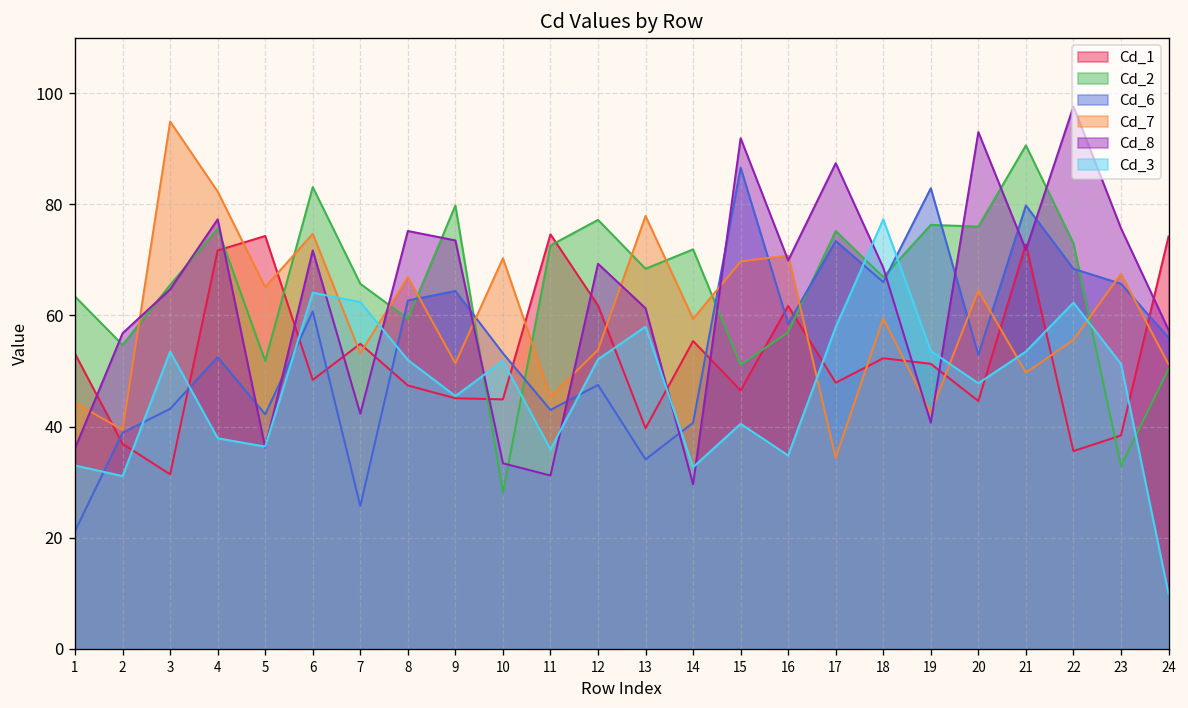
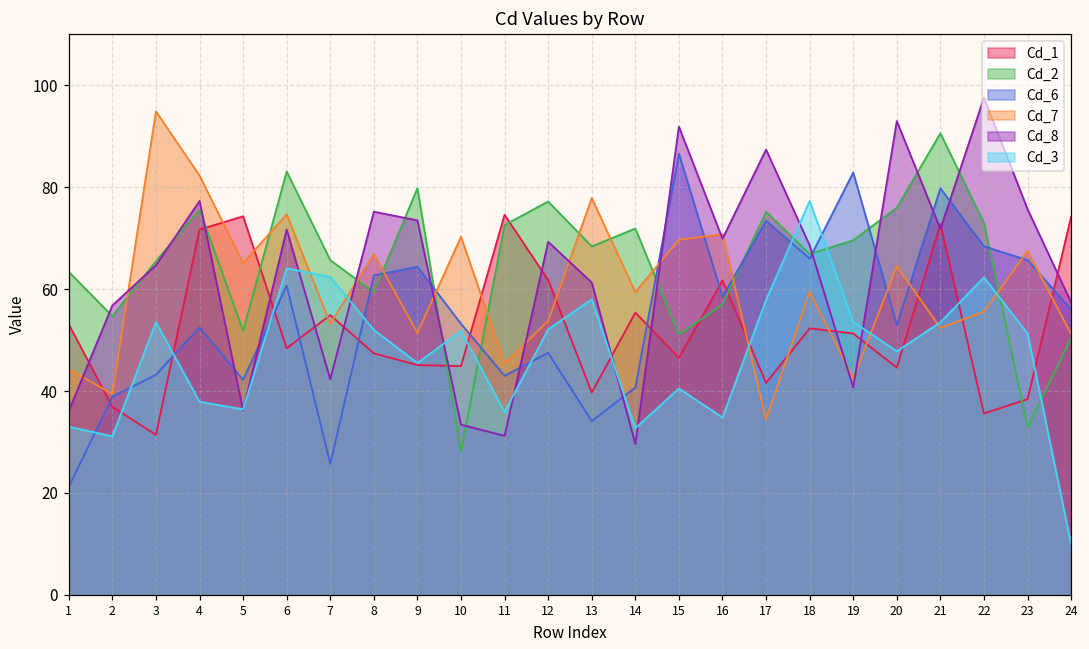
  {
    "Cd_1": {
      "1": 53,
      "2": 37,
      "3": 31,
      "4": 72,
      "5": 74,
      "6": 48,
      "7": 55,
      "8": 47,
      "10": 45,
      "11": 75,
      "12": 62,
      "13": 40,
      "14": 55,
      "15": 47,
      "16": 62,
-     "17": 48,
+     "17": 42,
      "18": 52,
      "19": 51,
      "20": 45,
      "21": 73,
      "22": 36,
      "23": 38,
      "24": 74
    },
    "Cd_2": {
      "1": 63,
      "2": 55,
      "3": 66,
      "4": 76,
      "5": 52,
      "6": 83,
      "7": 66,
      "8": 59,
      "9": 80,
      "10": 28,
      "11": 73,
      "12": 77,
      "13": 68,
      "14": 72,
      "15": 51,
      "16": 57,
      "17": 75,
      "18": 67,
-     "19": 76,
+     "19": 70,
      "20": 76,
      "21": 91,
      "22": 73,
      "23": 33,
      "24": 50
    },
    "Cd_6": {
      "1": 21,
      "3": 43,
      "4": 53,
      "5": 42,
      "6": 61,
      "7": 26,
      "8": 63,
      "9": 64,
      "10": 53,
      "11": 43,
      "12": 48,
      "13": 34,
      "14": 41,
      "15": 87,
      "16": 59,
      "17": 73,
      "18": 66,
      "19": 83,
      "20": 53,
      "21": 80,
      "22": 68,
      "23": 66,
      "24": 56
    },
    "Cd_7": {
      "1": 44,
      "3": 95,
      "4": 82,
      "5": 65,
      "6": 75,
      "7": 53,
      "8": 67,
      "9": 51,
      "10": 70,
      "11": 45,
      "12": 54,
      "13": 78,
      "14": 59,
      "15": 70,
      "16": 71,
      "17": 34,
      "18": 60,
      "19": 43,
      "20": 65,
-     "21": 50,
+     "21": 52,
      "22": 56,
      "23": 68,
      "24": 51
    },
    "Cd_8": {
      "1": 36,
      "2": 57,
      "3": 65,
      "4": 77,
      "6": 72,
      "7": 42,
      "8": 75,
      "9": 74,
      "10": 33,
      "11": 31,
      "12": 69,
      "13": 61,
      "14": 30,
      "15": 92,
      "16": 70,
      "17": 87,
      "18": 69,
      "19": 41,
      "20": 93,
      "21": 72,
      "23": 76,
      "24": 57
    },
    "Cd_3": {
      "1": 33,
      "2": 31,
      "3": 54,
      "4": 38,
      "6": 64,
      "7": 62,
      "8": 52,
      "10": 52,
      "11": 36,
      "12": 52,
      "13": 58,
      "14": 33,
      "15": 41,
      "16": 35,
      "17": 58,
      "18": 77,
      "19": 54,
      "20": 48,
      "21": 54,
      "22": 62,
      "23": 51,
      "24": 10
    }
  }
